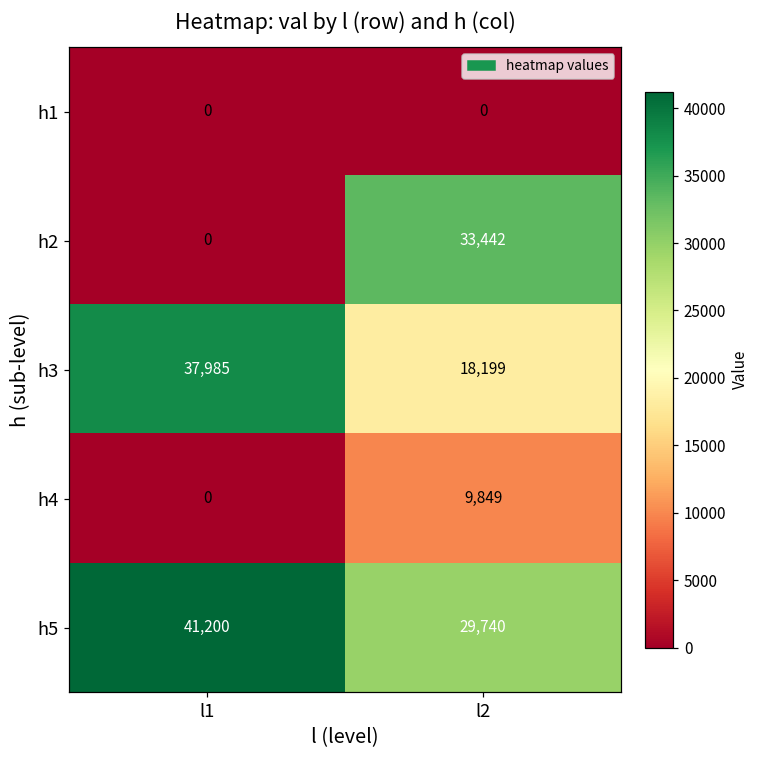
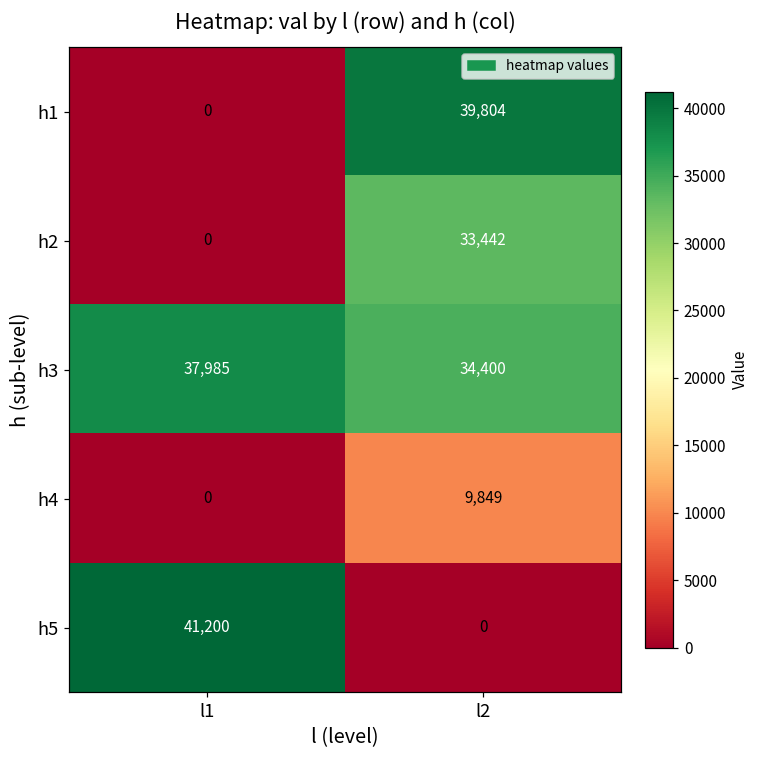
  {
    "h1": {
      "l1": "0",
-     "l2": "0"
+     "l2": "39,804"
    },
    "h2": {
      "l1": "0",
      "l2": "33,442"
    },
    "h3": {
      "l1": "37,985",
-     "l2": "18,199"
+     "l2": "34,400"
    },
    "h4": {
      "l1": "0",
      "l2": "9,849"
    },
    "h5": {
      "l1": "41,200",
-     "l2": "29,740"
+     "l2": "0"
    }
  }
